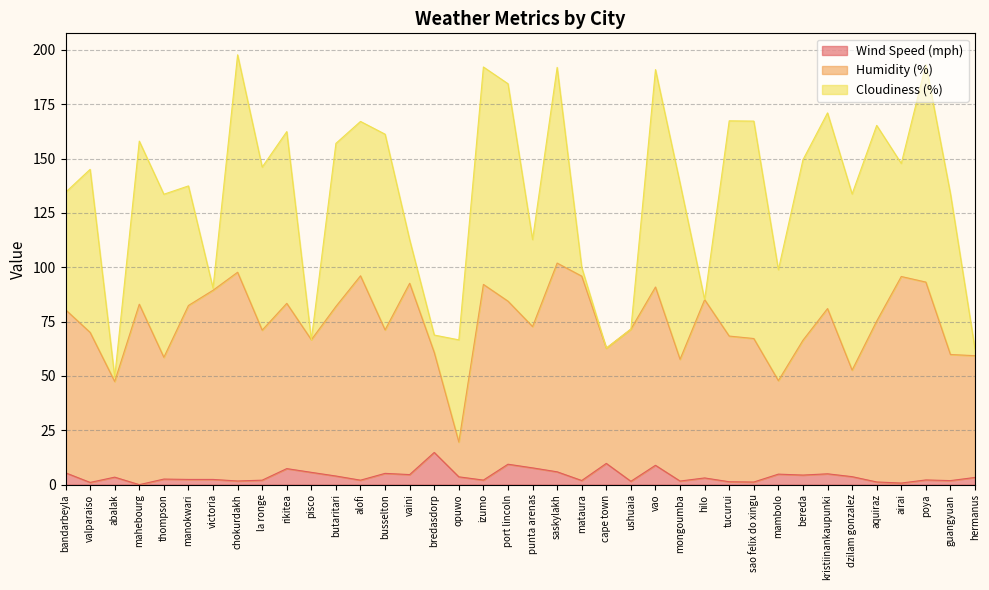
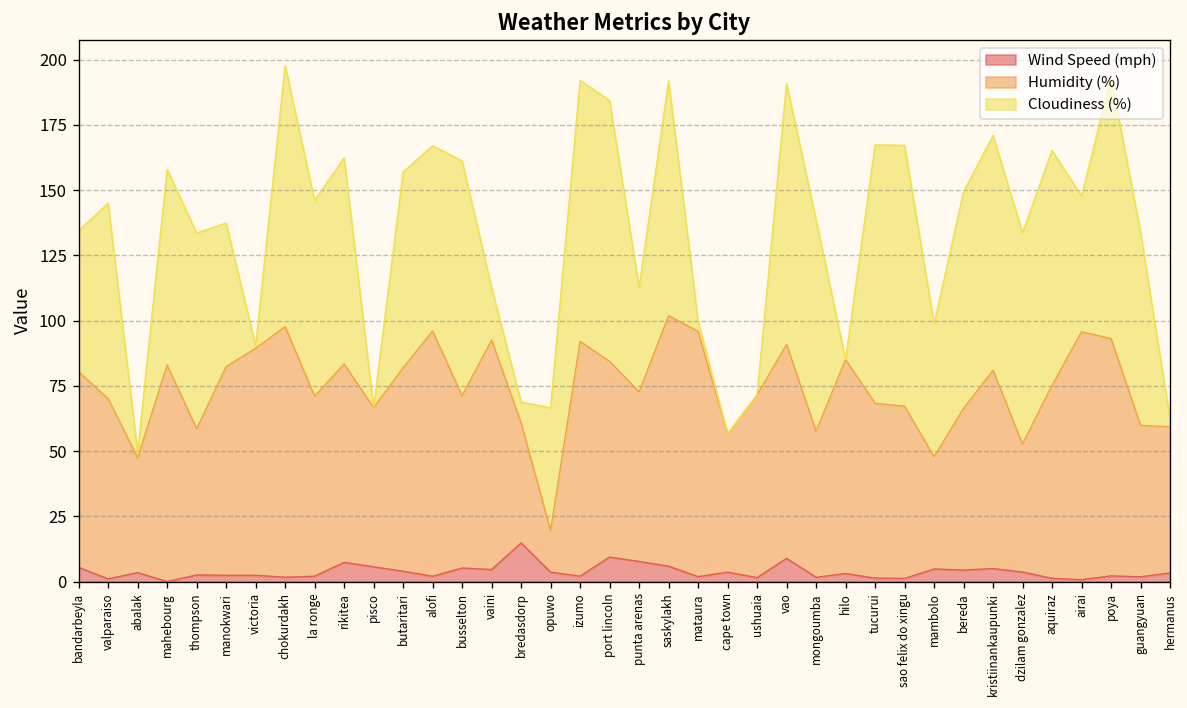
  {
    "Wind Speed (mph)": {
      "bandarbeyla": 5,
      "valparaiso": 1,
      "abalak": 3,
      "mahebourg": 0,
      "thompson": 3,
      "manokwari": 2,
      "victoria": 2,
      "chokurdakh": 2,
      "la ronge": 2,
      "rikitea": 7,
      "pisco": 6,
      "butaritari": 4,
      "alofi": 2,
      "busselton": 5,
      "vaini": 5,
      "bredasdorp": 15,
      "opuwo": 4,
      "izumo": 2,
      "port lincoln": 9,
      "punta arenas": 8,
      "saskylakh": 6,
      "mataura": 2,
-     "cape town": 10,
+     "cape town": 4,
      "ushuaia": 2,
      "vao": 9,
      "mongoumba": 2,
      "hilo": 3,
      "tucurui": 1,
      "sao felix do xingu": 1,
      "mambolo": 5,
      "bereda": 4,
      "kristiinankaupunki": 5,
      "dzilam gonzalez": 4,
      "aquiraz": 1,
      "airai": 1,
      "poya": 2,
      "guangyuan": 2,
      "hermanus": 3
    }
  }
